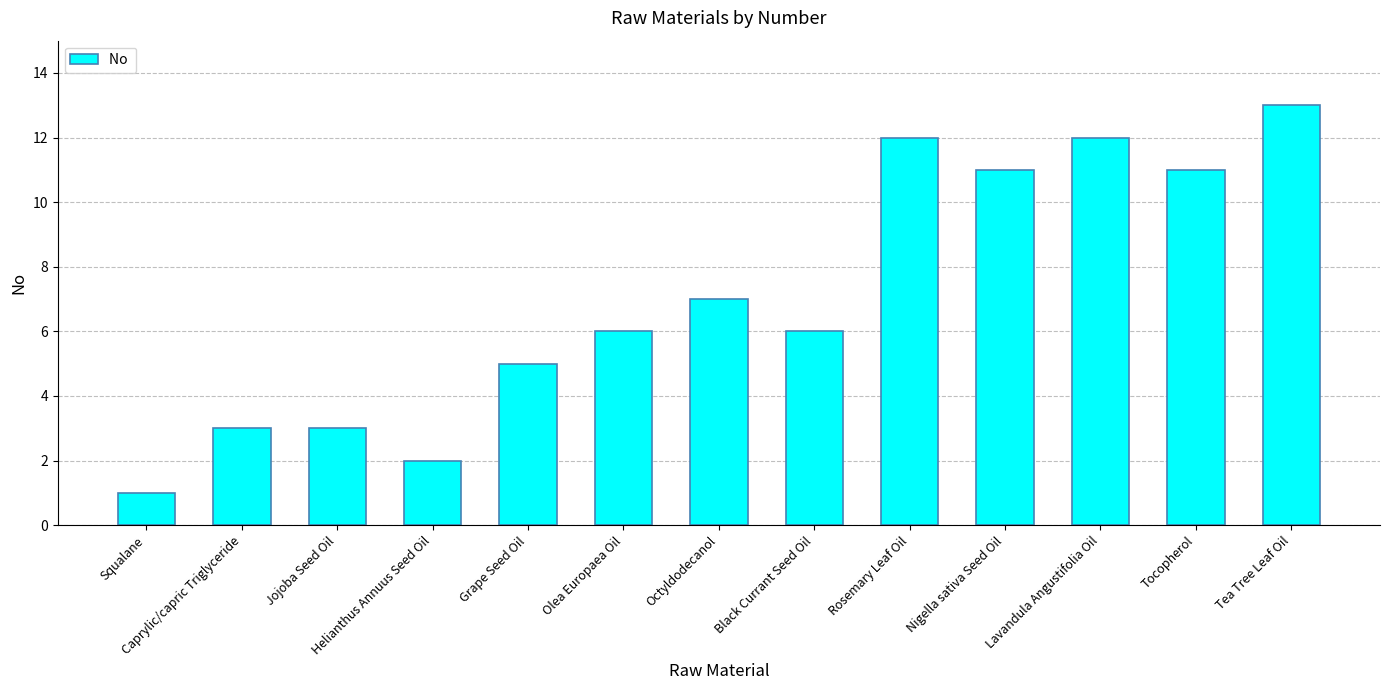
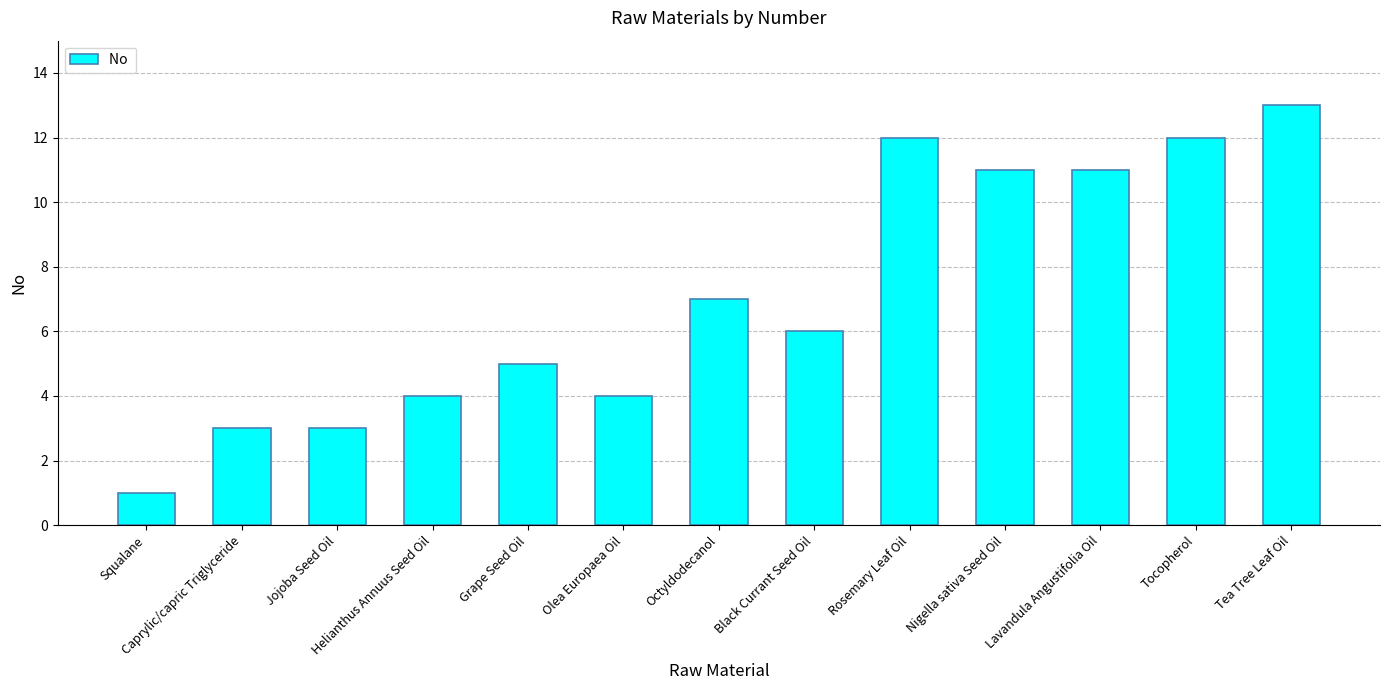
  {
    "Squalane": 1,
    "Caprylic/capric Triglyceride": 3,
    "Jojoba Seed Oil": 3,
-   "Helianthus Annuus Seed Oil": 2,
+   "Helianthus Annuus Seed Oil": 4,
    "Grape Seed Oil": 5,
-   "Olea Europaea Oil": 6,
+   "Olea Europaea Oil": 4,
    "Octyldodecanol": 7,
    "Black Currant Seed Oil": 6,
    "Rosemary Leaf Oil": 12,
    "Nigella sativa Seed Oil": 11,
-   "Lavandula Angustifolia Oil": 12,
-   "Tocopherol": 11,
+   "Lavandula Angustifolia Oil": 11,
+   "Tocopherol": 12,
    "Tea Tree Leaf Oil": 13
  }
